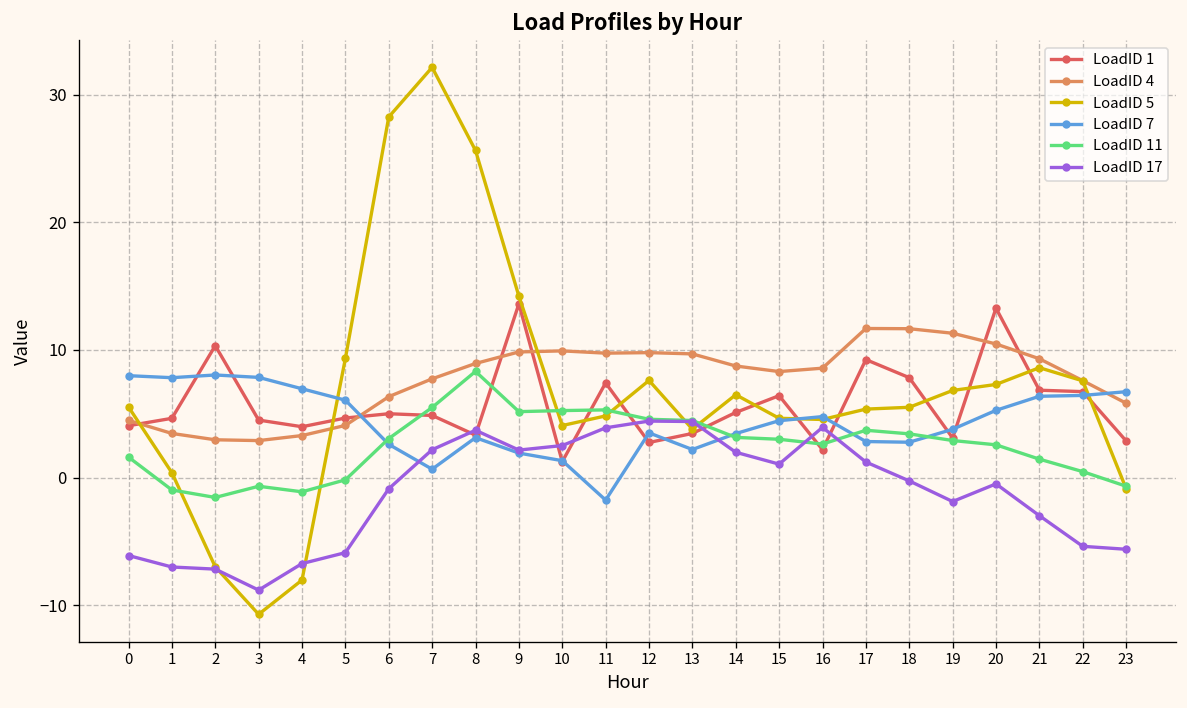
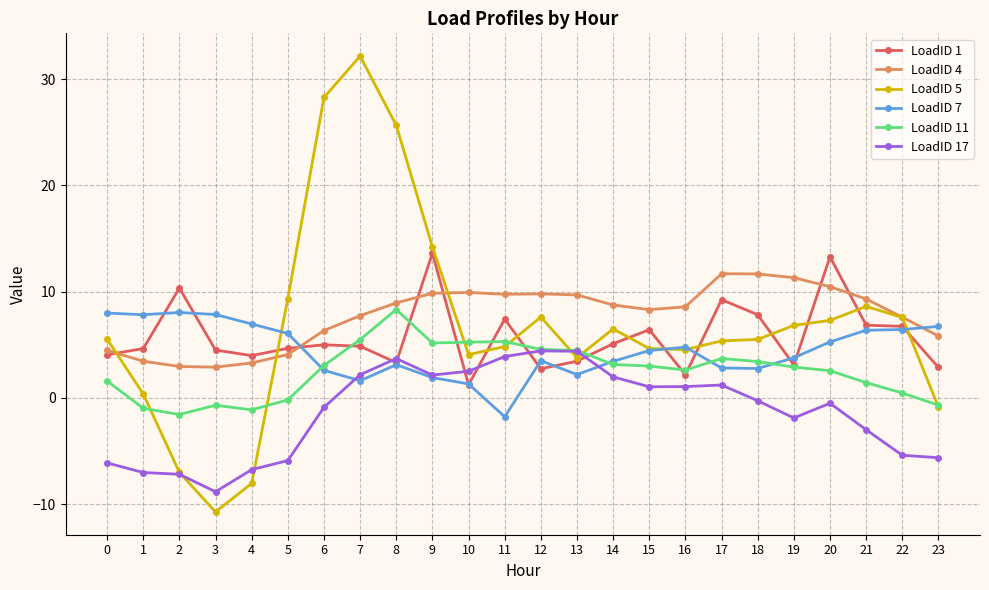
  {
    "LoadID 5": {
      "0": 5.5,
      "1": 0.4,
      "3": -10.7,
      "4": -8.0,
      "5": 9.3,
      "6": 28.3,
      "7": 32.2,
      "8": 25.6,
      "9": 14.2,
      "10": 4.1,
      "11": 4.8,
      "12": 7.6,
      "13": 3.8,
      "14": 6.5,
      "17": 5.4,
      "18": 5.5,
      "19": 6.8,
      "20": 7.3,
      "21": 8.6
    },
    "LoadID 7": {
      "0": 8.0,
      "1": 7.8,
      "2": 8.0,
      "3": 7.9,
      "4": 7.0,
      "5": 6.1,
      "6": 2.6,
-     "7": 0.7,
+     "7": 1.6,
      "11": -1.8,
      "12": 3.5,
      "13": 2.2,
      "14": 3.4,
      "17": 2.8,
      "18": 2.8,
      "19": 3.8,
      "20": 5.3,
      "21": 6.4,
      "22": 6.4,
      "23": 6.7
    },
    "LoadID 11": {
      "0": 1.6,
      "1": -1.0,
      "2": -1.6,
      "3": -0.7,
      "4": -1.1,
      "5": -0.2,
      "6": 3.1,
      "7": 5.5,
      "8": 8.3,
      "9": 5.2,
      "10": 5.2,
      "11": 5.3,
      "14": 3.1,
      "15": 3.0,
      "16": 2.6,
      "17": 3.7,
      "18": 3.4,
      "20": 2.6,
      "21": 1.4,
      "22": 0.5
    },
    "LoadID 17": {
      "0": -6.1,
      "1": -7.0,
      "3": -8.8,
      "4": -6.7,
      "5": -5.9,
      "6": -0.9,
      "7": 2.2,
      "8": 3.7,
      "10": 2.5,
      "11": 3.9,
      "14": 2.0,
      "15": 1.0,
-     "16": 3.9,
+     "16": 1.1,
      "17": 1.2,
      "18": -0.3,
      "19": -1.9,
      "20": -0.5,
      "21": -3.0,
      "22": -5.4,
      "23": -5.6
    }
  }
